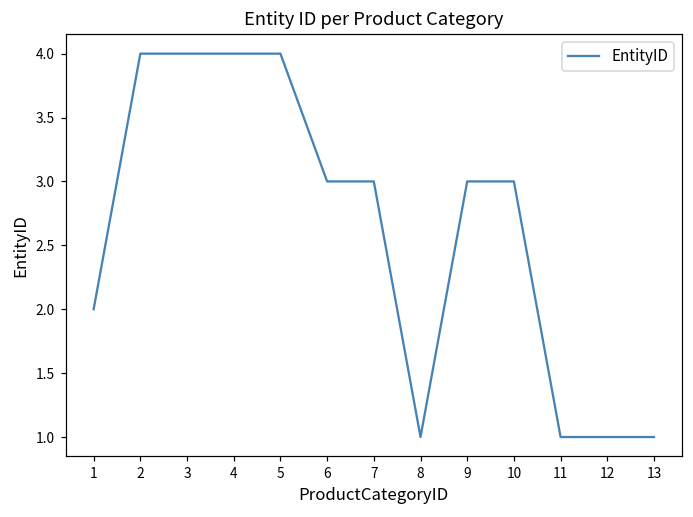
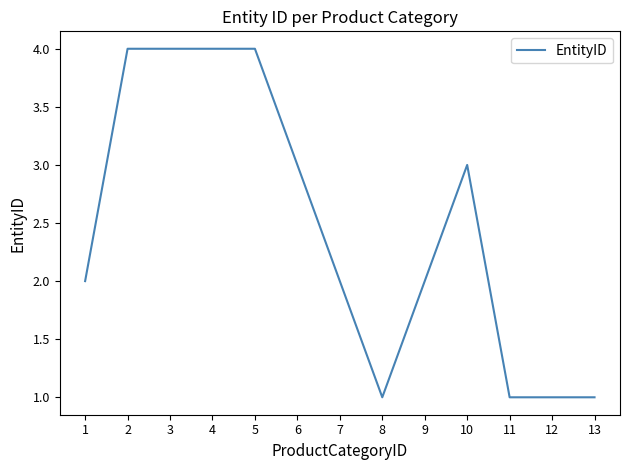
  {
    "1": 2,
    "2": 4,
    "3": 4,
    "4": 4,
    "5": 4,
    "6": 3,
-   "7": 3,
+   "7": 2,
    "8": 1,
-   "9": 3,
+   "9": 2,
    "10": 3,
    "11": 1,
    "12": 1,
    "13": 1
  }
